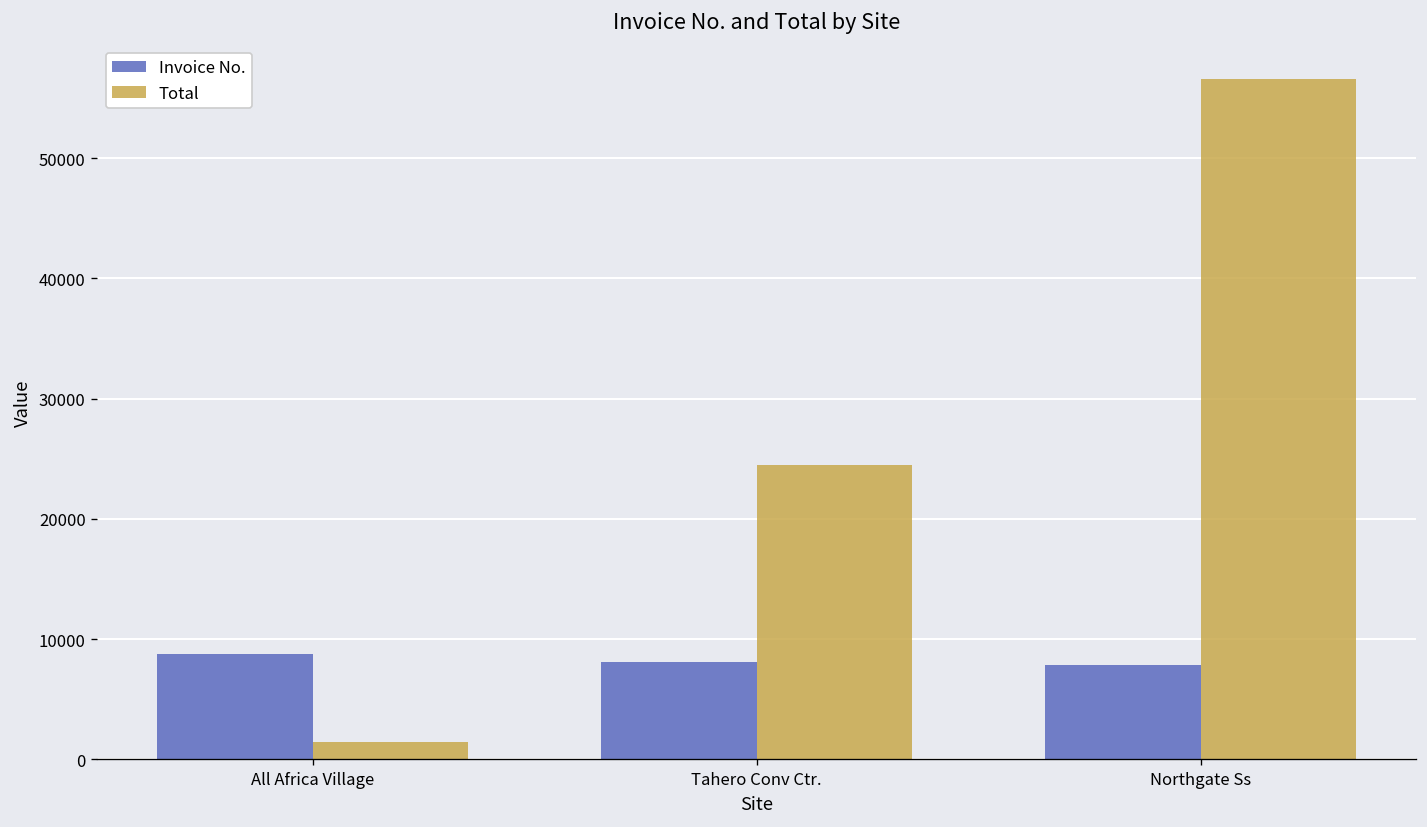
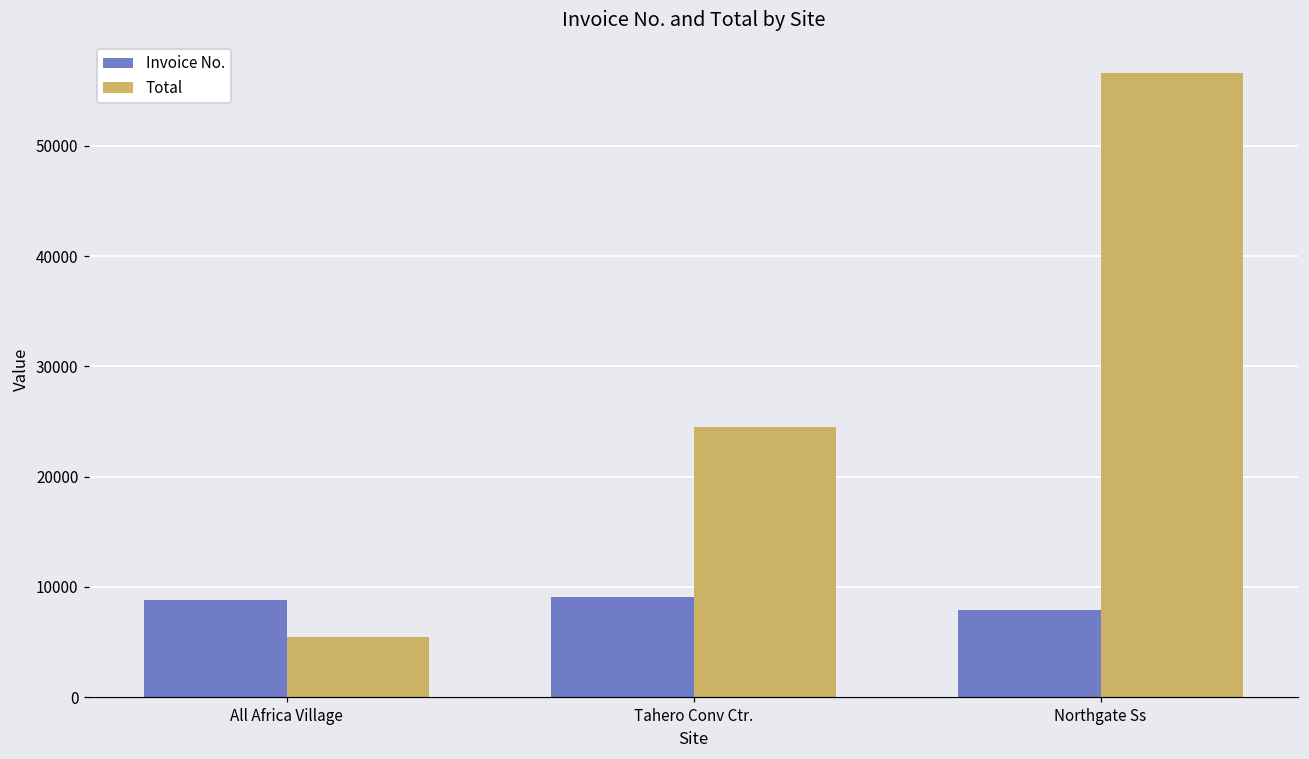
  {
    "Invoice No.": {
      "All Africa Village": 8800,
-     "Tahero Conv Ctr.": 8100,
+     "Tahero Conv Ctr.": 9100,
      "Northgate Ss": 7900
    },
    "Total": {
-     "All Africa Village": 1500,
+     "All Africa Village": 5500,
      "Tahero Conv Ctr.": 24500,
      "Northgate Ss": 56600
    }
  }
